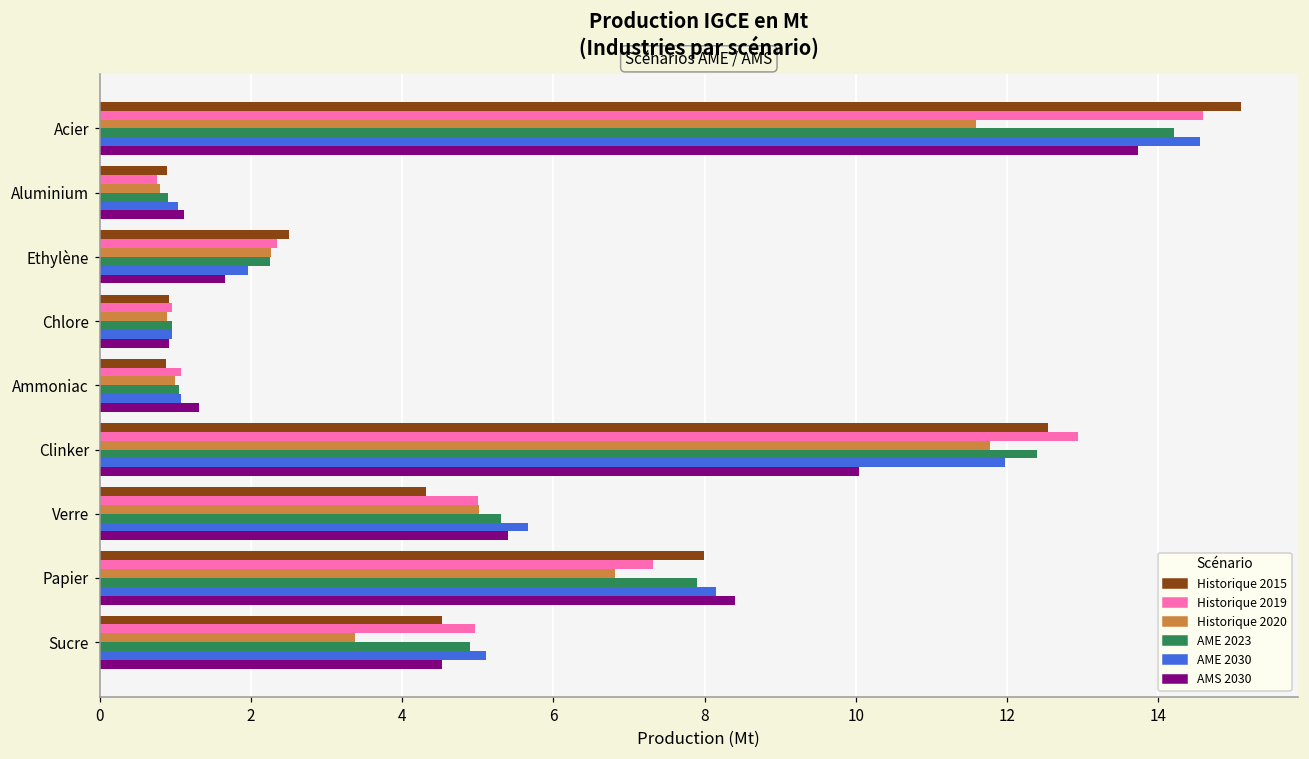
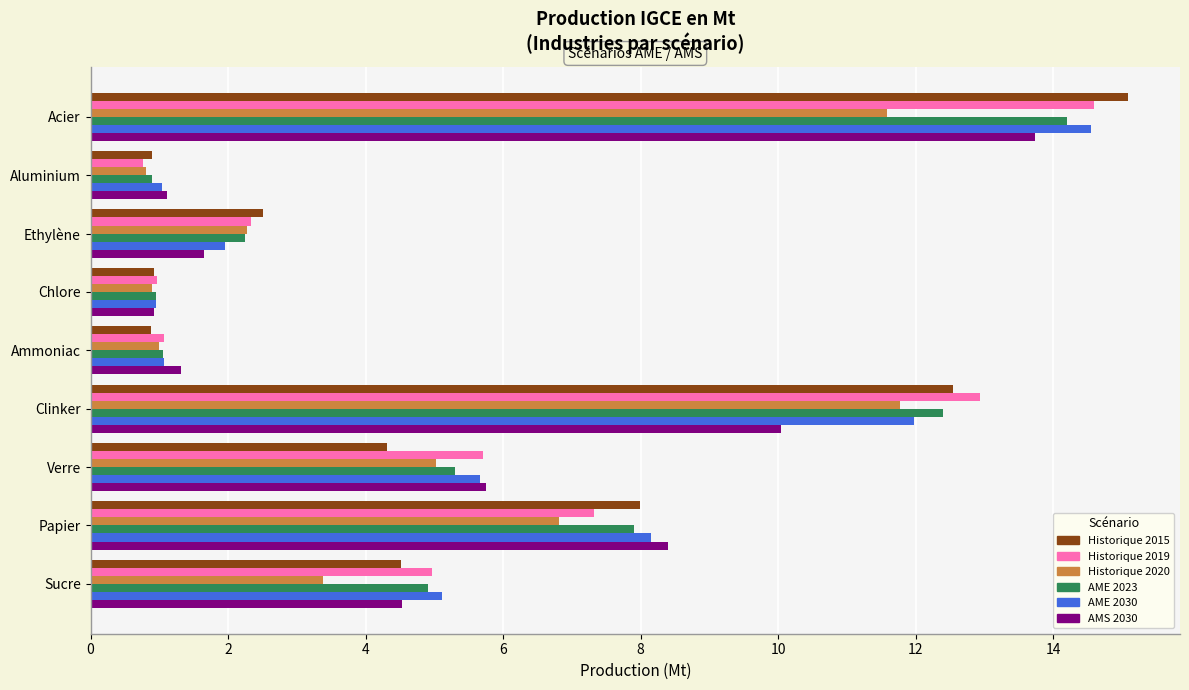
  {
    "Historique 2015": {
      "Acier": 15.1,
      "Aluminium": 0.9,
      "Ethylène": 2.5,
      "Chlore": 0.9,
      "Ammoniac": 0.9,
      "Clinker": 12.5,
      "Verre": 4.3,
      "Papier": 8.0,
      "Sucre": 4.5
    },
    "Historique 2019": {
      "Acier": 14.6,
      "Aluminium": 0.8,
      "Ethylène": 2.3,
      "Chlore": 1.0,
      "Ammoniac": 1.1,
      "Clinker": 12.9,
-     "Verre": 5.0,
+     "Verre": 5.7,
      "Papier": 7.3,
      "Sucre": 5.0
    },
    "Historique 2020": {
      "Acier": 11.6,
      "Aluminium": 0.8,
      "Ethylène": 2.3,
      "Chlore": 0.9,
      "Ammoniac": 1.0,
      "Clinker": 11.8,
      "Verre": 5.0,
      "Papier": 6.8,
      "Sucre": 3.4
    },
    "AME 2023": {
      "Acier": 14.2,
      "Aluminium": 0.9,
      "Ethylène": 2.3,
      "Chlore": 1.0,
      "Ammoniac": 1.1,
      "Clinker": 12.4,
      "Verre": 5.3,
      "Papier": 7.9,
      "Sucre": 4.9
    },
    "AME 2030": {
      "Acier": 14.6,
      "Aluminium": 1.0,
      "Ethylène": 2.0,
      "Chlore": 1.0,
      "Ammoniac": 1.1,
      "Clinker": 12.0,
      "Verre": 5.7,
      "Papier": 8.2,
      "Sucre": 5.1
    },
    "AMS 2030": {
      "Acier": 13.7,
      "Aluminium": 1.1,
      "Ethylène": 1.7,
      "Chlore": 0.9,
      "Ammoniac": 1.3,
      "Clinker": 10.0,
-     "Verre": 5.4,
+     "Verre": 5.7,
      "Papier": 8.4,
      "Sucre": 4.5
    }
  }
